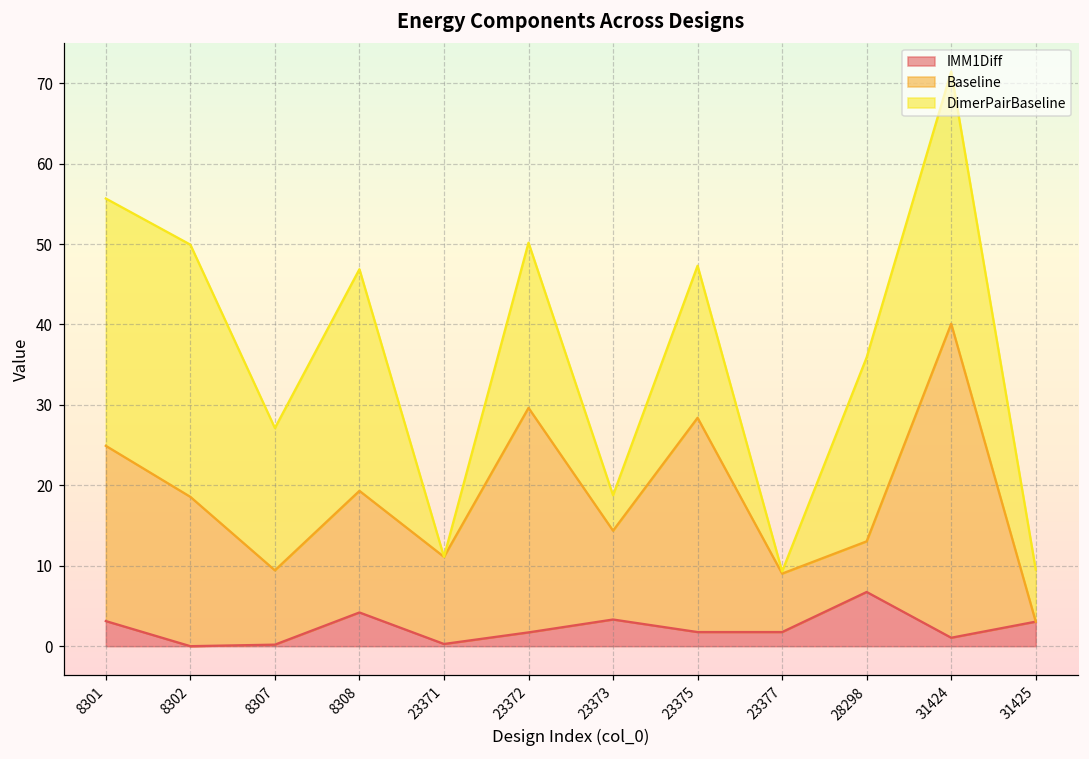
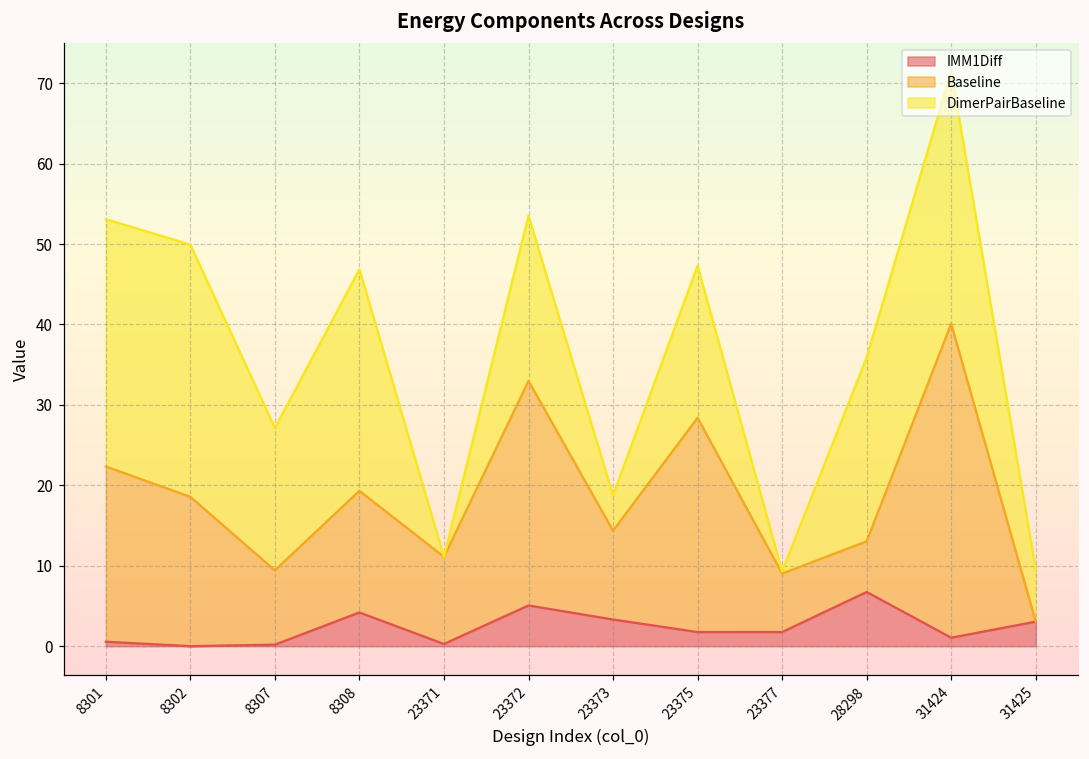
  {
    "IMM1Diff": {
-     "8301": 3,
+     "8301": 1,
      "8302": 0,
      "8307": 0,
      "8308": 4,
      "23371": 0,
-     "23372": 2,
+     "23372": 5,
      "23373": 3,
      "23375": 2,
      "23377": 2,
      "28298": 7,
      "31424": 1
    }
  }
